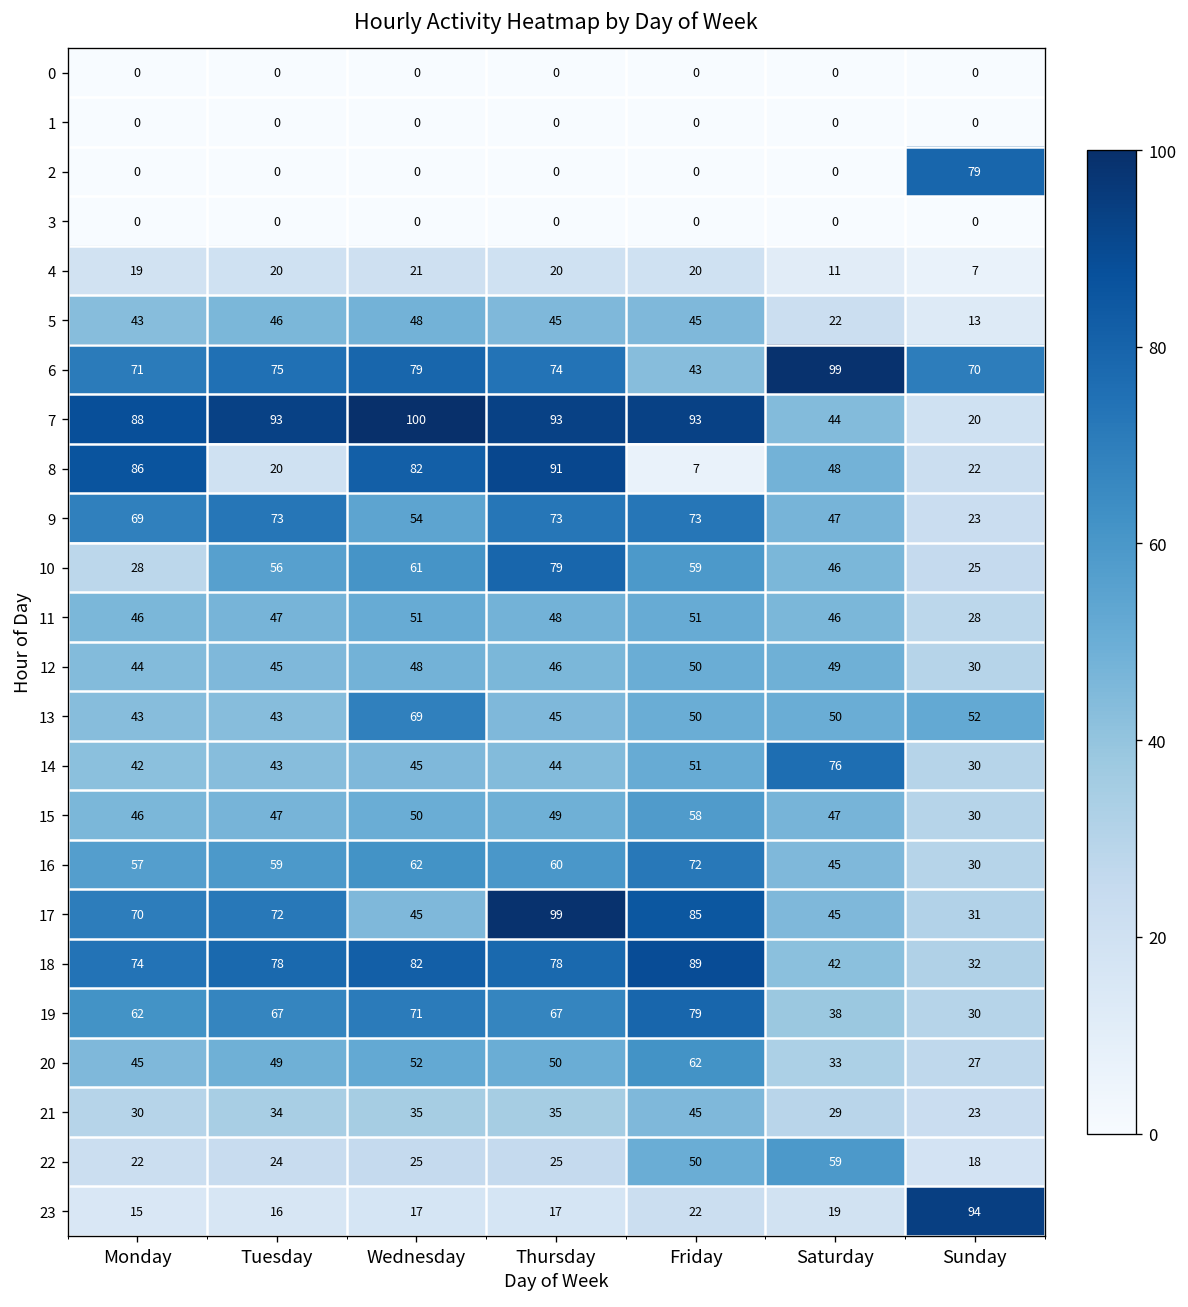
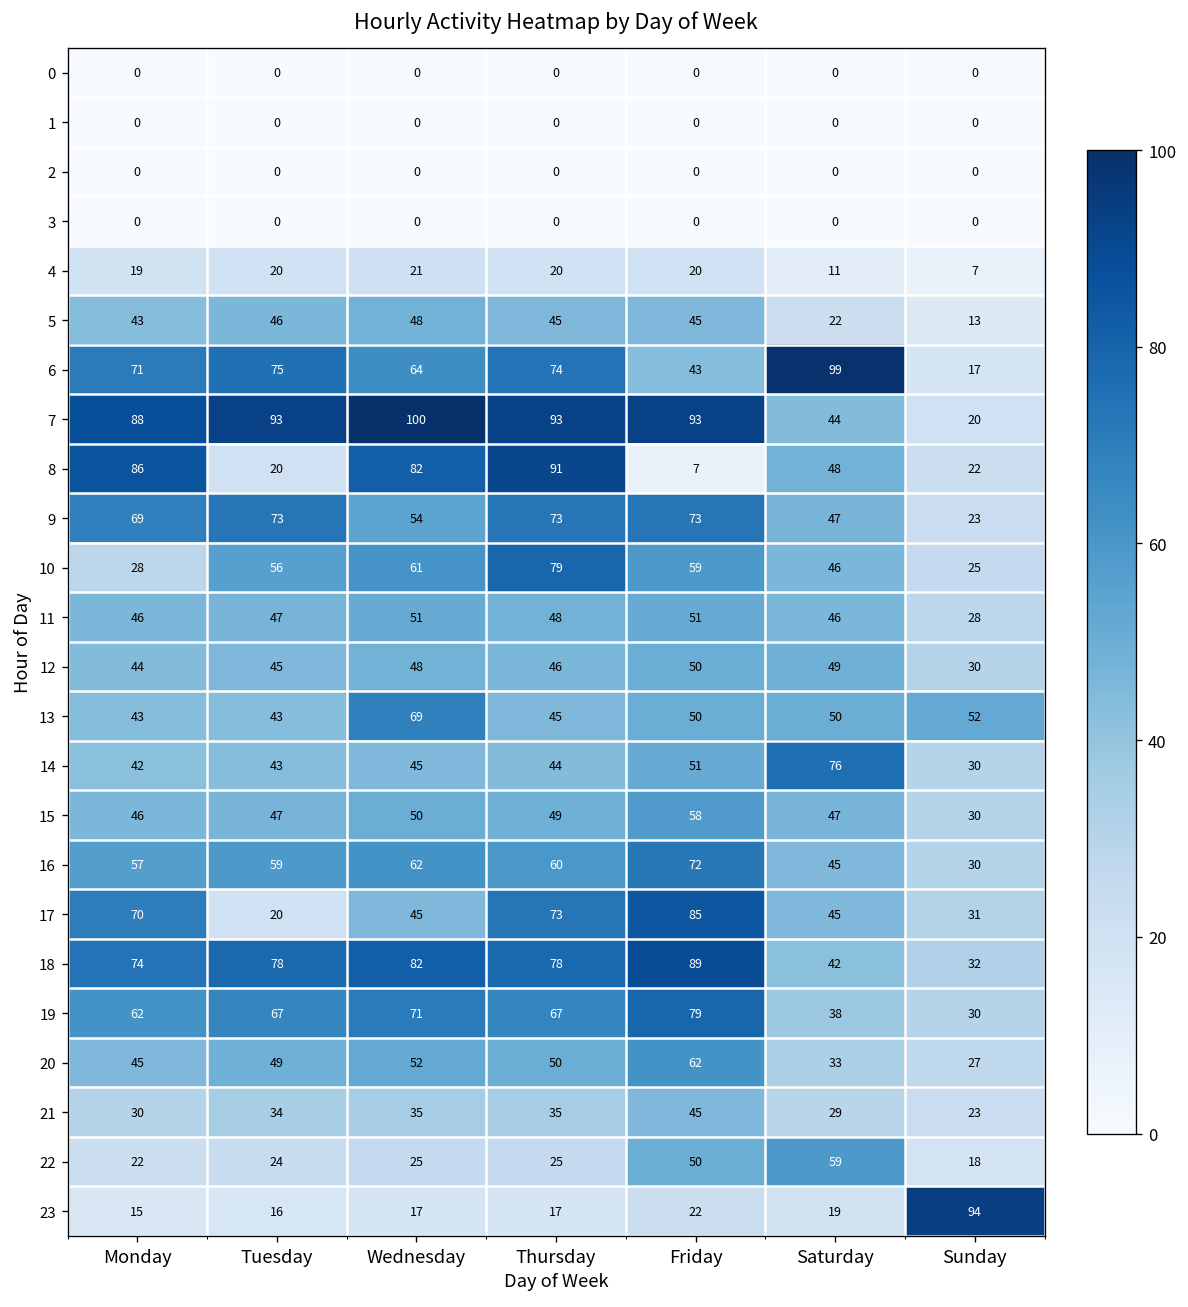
  {
    "0": {
      "Monday": 0,
      "Tuesday": 0,
      "Wednesday": 0,
      "Thursday": 0,
      "Friday": 0,
      "Saturday": 0,
      "Sunday": 0
    },
    "1": {
      "Monday": 0,
      "Tuesday": 0,
      "Wednesday": 0,
      "Thursday": 0,
      "Friday": 0,
      "Saturday": 0,
      "Sunday": 0
    },
    "2": {
      "Monday": 0,
      "Tuesday": 0,
      "Wednesday": 0,
      "Thursday": 0,
      "Friday": 0,
      "Saturday": 0,
-     "Sunday": 79
+     "Sunday": 0
    },
    "3": {
      "Monday": 0,
      "Tuesday": 0,
      "Wednesday": 0,
      "Thursday": 0,
      "Friday": 0,
      "Saturday": 0,
      "Sunday": 0
    },
    "4": {
      "Monday": 19,
      "Tuesday": 20,
      "Wednesday": 21,
      "Thursday": 20,
      "Friday": 20,
      "Saturday": 11,
      "Sunday": 7
    },
    "5": {
      "Monday": 43,
      "Tuesday": 46,
      "Wednesday": 48,
      "Thursday": 45,
      "Friday": 45,
      "Saturday": 22,
      "Sunday": 13
    },
    "6": {
      "Monday": 71,
      "Tuesday": 75,
-     "Wednesday": 79,
+     "Wednesday": 64,
      "Thursday": 74,
      "Friday": 43,
      "Saturday": 99,
-     "Sunday": 70
+     "Sunday": 17
    },
    "7": {
      "Monday": 88,
      "Tuesday": 93,
      "Wednesday": 100,
      "Thursday": 93,
      "Friday": 93,
      "Saturday": 44,
      "Sunday": 20
    },
    "8": {
      "Monday": 86,
      "Tuesday": 20,
      "Wednesday": 82,
      "Thursday": 91,
      "Friday": 7,
      "Saturday": 48,
      "Sunday": 22
    },
    "9": {
      "Monday": 69,
      "Tuesday": 73,
      "Wednesday": 54,
      "Thursday": 73,
      "Friday": 73,
      "Saturday": 47,
      "Sunday": 23
    },
    "10": {
      "Monday": 28,
      "Tuesday": 56,
      "Wednesday": 61,
      "Thursday": 79,
      "Friday": 59,
      "Saturday": 46,
      "Sunday": 25
    },
    "11": {
      "Monday": 46,
      "Tuesday": 47,
      "Wednesday": 51,
      "Thursday": 48,
      "Friday": 51,
      "Saturday": 46,
      "Sunday": 28
    },
    "12": {
      "Monday": 44,
      "Tuesday": 45,
      "Wednesday": 48,
      "Thursday": 46,
      "Friday": 50,
      "Saturday": 49,
      "Sunday": 30
    },
    "13": {
      "Monday": 43,
      "Tuesday": 43,
      "Wednesday": 69,
      "Thursday": 45,
      "Friday": 50,
      "Saturday": 50,
      "Sunday": 52
    },
    "14": {
      "Monday": 42,
      "Tuesday": 43,
      "Wednesday": 45,
      "Thursday": 44,
      "Friday": 51,
      "Saturday": 76,
      "Sunday": 30
    },
    "15": {
      "Monday": 46,
      "Tuesday": 47,
      "Wednesday": 50,
      "Thursday": 49,
      "Friday": 58,
      "Saturday": 47,
      "Sunday": 30
    },
    "16": {
      "Monday": 57,
      "Tuesday": 59,
      "Wednesday": 62,
      "Thursday": 60,
      "Friday": 72,
      "Saturday": 45,
      "Sunday": 30
    },
    "17": {
      "Monday": 70,
-     "Tuesday": 72,
+     "Tuesday": 20,
      "Wednesday": 45,
-     "Thursday": 99,
+     "Thursday": 73,
      "Friday": 85,
      "Saturday": 45,
      "Sunday": 31
    },
    "18": {
      "Monday": 74,
      "Tuesday": 78,
      "Wednesday": 82,
      "Thursday": 78,
      "Friday": 89,
      "Saturday": 42,
      "Sunday": 32
    },
    "19": {
      "Monday": 62,
      "Tuesday": 67,
      "Wednesday": 71,
      "Thursday": 67,
      "Friday": 79,
      "Saturday": 38,
      "Sunday": 30
    },
    "20": {
      "Monday": 45,
      "Tuesday": 49,
      "Wednesday": 52,
      "Thursday": 50,
      "Friday": 62,
      "Saturday": 33,
      "Sunday": 27
    },
    "21": {
      "Monday": 30,
      "Tuesday": 34,
      "Wednesday": 35,
      "Thursday": 35,
      "Friday": 45,
      "Saturday": 29,
      "Sunday": 23
    },
    "22": {
      "Monday": 22,
      "Tuesday": 24,
      "Wednesday": 25,
      "Thursday": 25,
      "Friday": 50,
      "Saturday": 59,
      "Sunday": 18
    },
    "23": {
      "Monday": 15,
      "Tuesday": 16,
      "Wednesday": 17,
      "Thursday": 17,
      "Friday": 22,
      "Saturday": 19,
      "Sunday": 94
    }
  }
